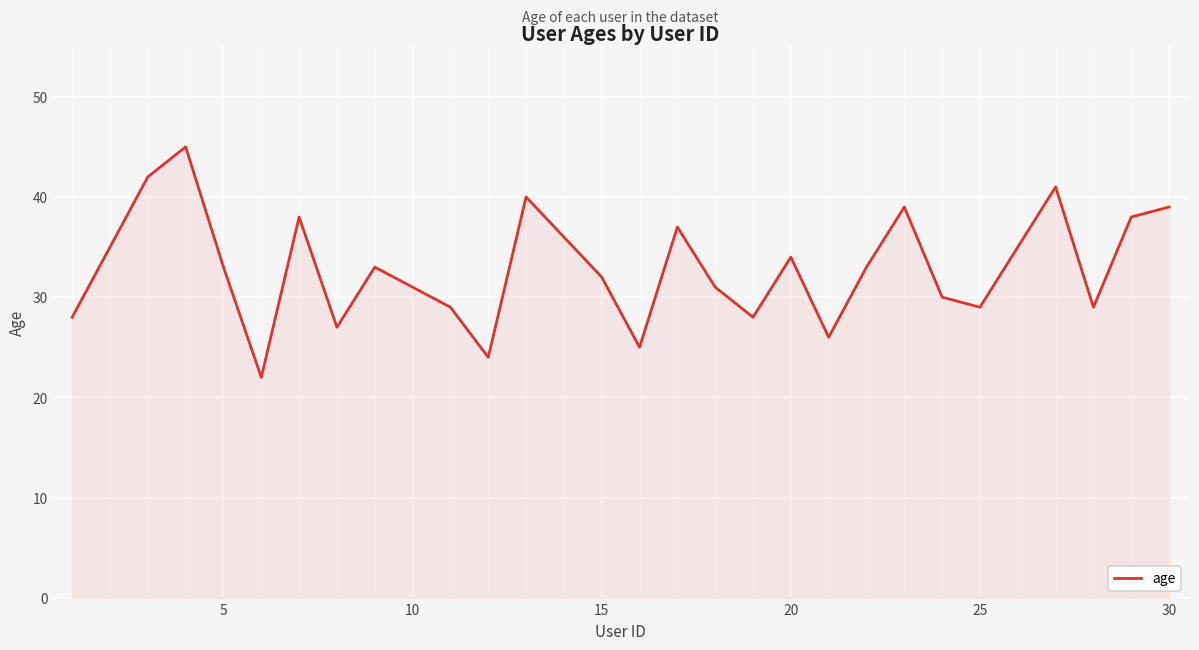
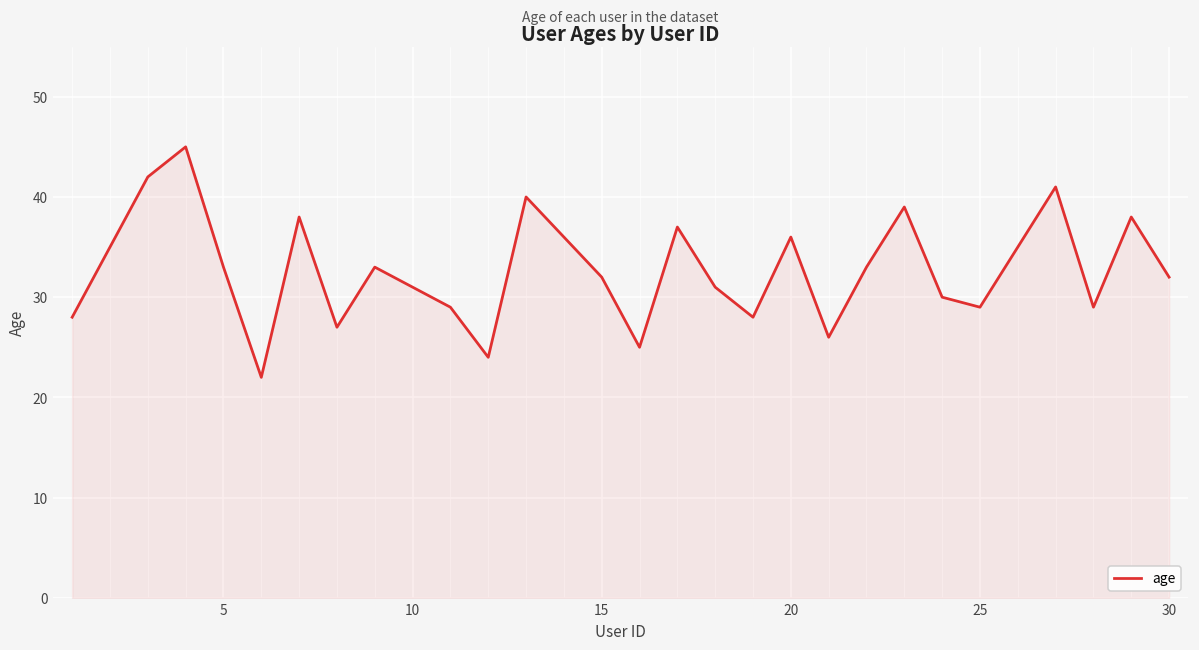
  {
    "5": 33,
    "10": 31,
    "15": 32,
-   "20": 34,
+   "20": 36,
    "25": 29,
-   "30": 39
+   "30": 32
  }
